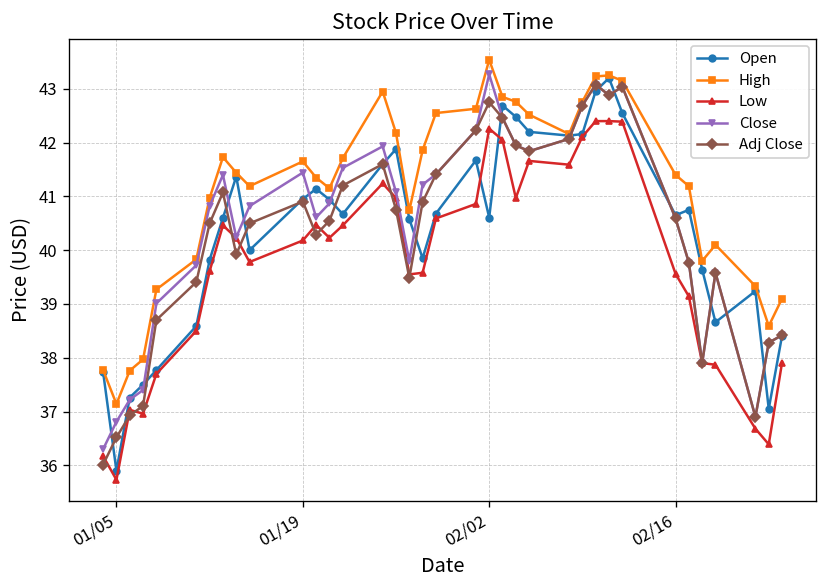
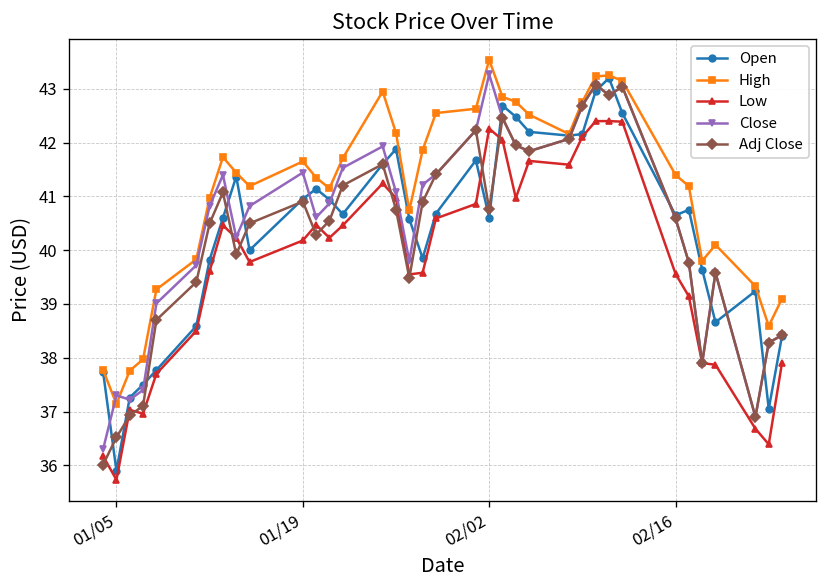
  {
    "Open": {
      "01/05": 35.9,
      "02/02": 40.6,
      "02/16": 40.7
    },
    "High": {
      "01/05": 37.1,
      "01/19": 41.7,
      "02/02": 43.5,
      "02/16": 41.4
    },
    "Low": {
      "01/05": 35.7,
      "01/19": 40.2,
      "02/02": 42.3,
      "02/16": 39.6
    },
    "Close": {
-     "01/05": 36.8,
+     "01/05": 37.3,
      "01/19": 41.4,
      "02/02": 43.3
    },
    "Adj Close": {
      "01/05": 36.5,
-     "02/02": 42.8
+     "02/02": 40.8
    }
  }
